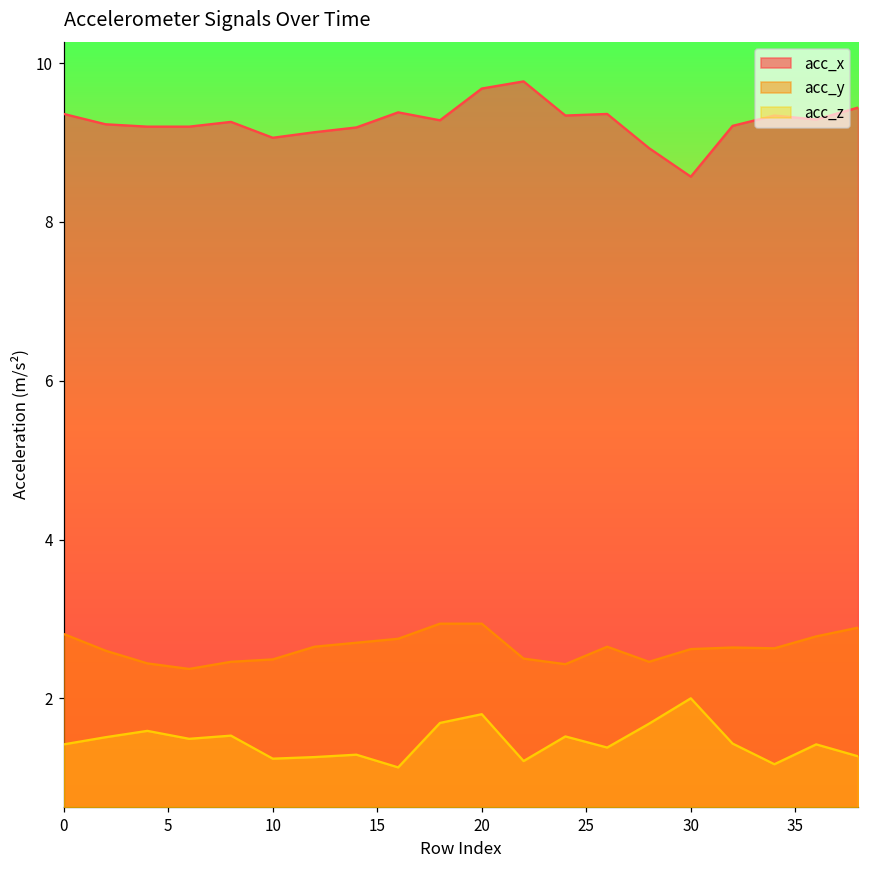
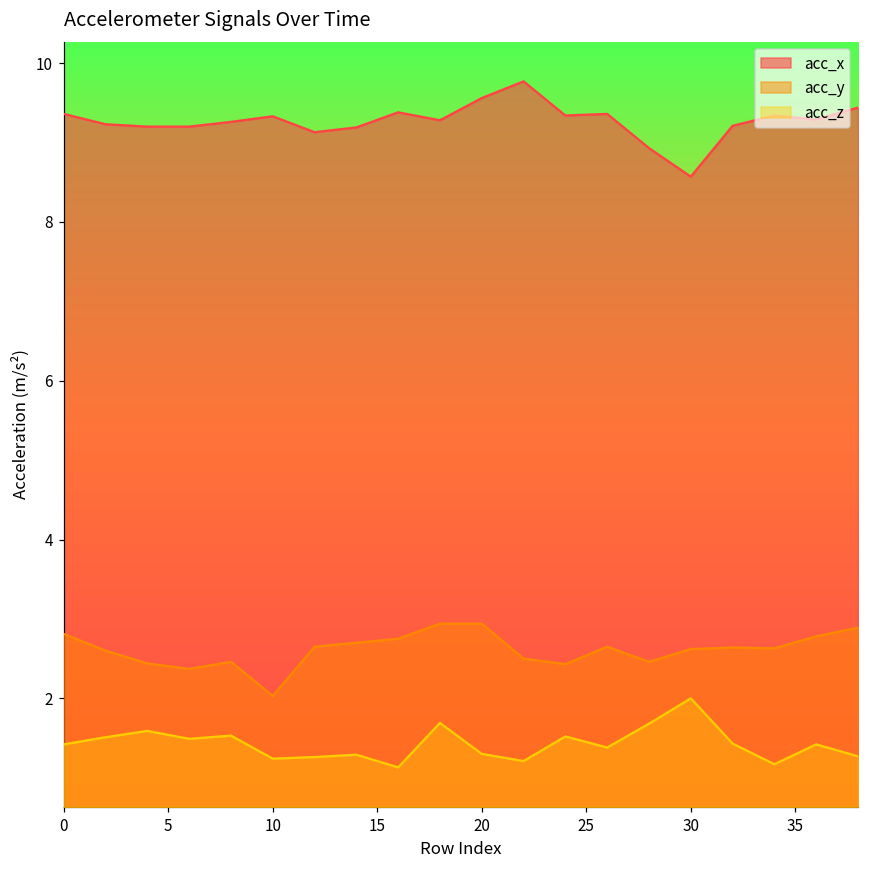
  {
    "acc_x": {
      "0": 9.4,
-     "10": 9.1,
-     "20": 9.7,
+     "10": 9.3,
+     "20": 9.6,
      "30": 8.6
    },
    "acc_y": {
      "0": 2.8,
-     "10": 2.5,
+     "10": 2.0,
      "20": 2.9,
      "30": 2.6
    },
    "acc_z": {
      "0": 1.4,
      "10": 1.2,
-     "20": 1.8,
+     "20": 1.3,
      "30": 2.0
    }
  }
